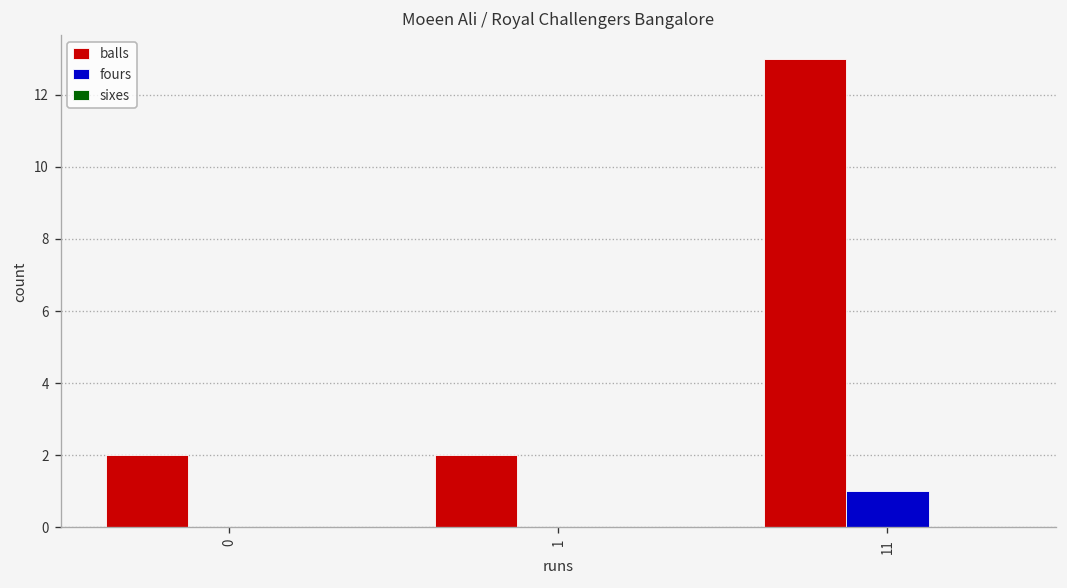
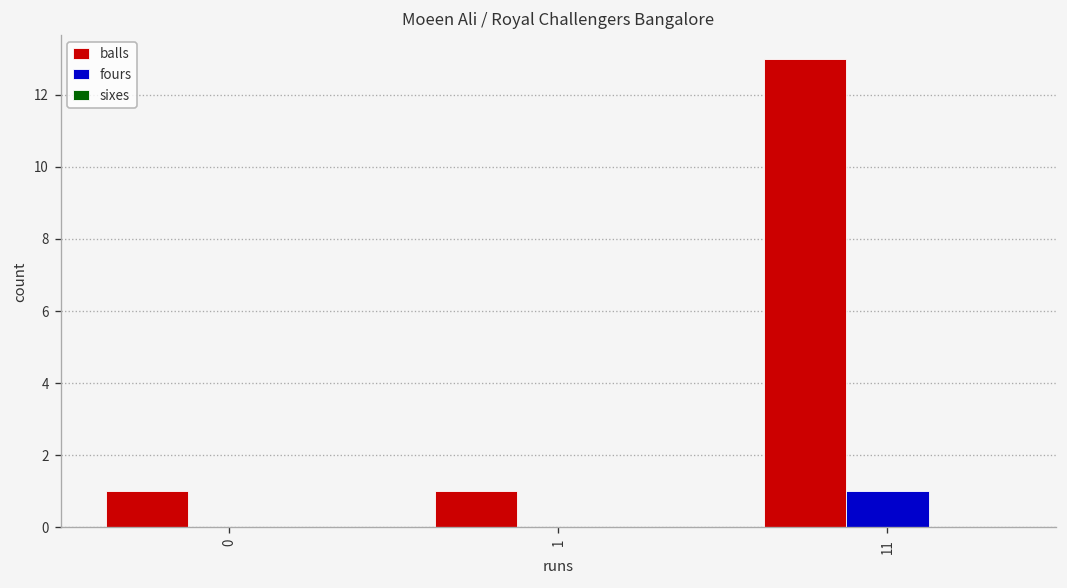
  {
    "balls": {
-     "0": 2,
-     "1": 2,
+     "0": 1,
+     "1": 1,
      "11": 13
    },
    "fours": {
      "0": 0,
      "1": 0,
      "11": 1
    },
    "sixes": {
      "0": 0,
      "1": 0,
      "11": 0
    }
  }
